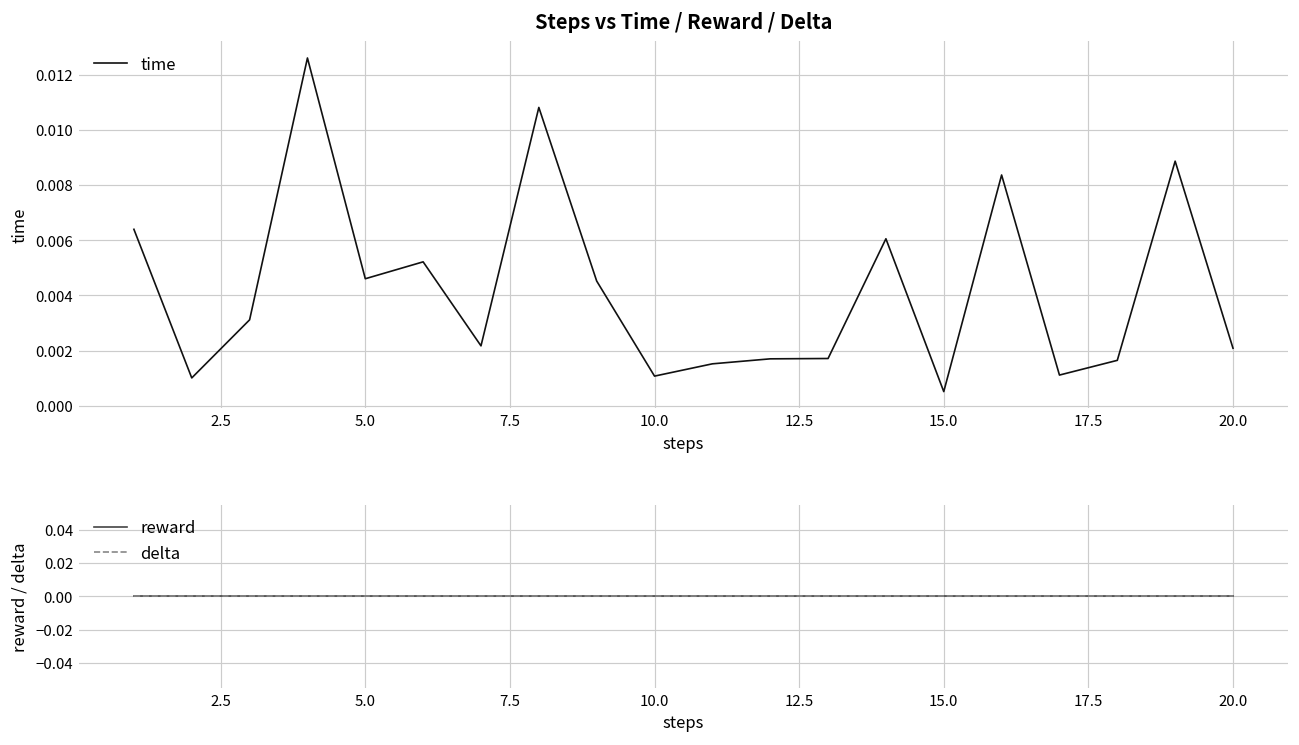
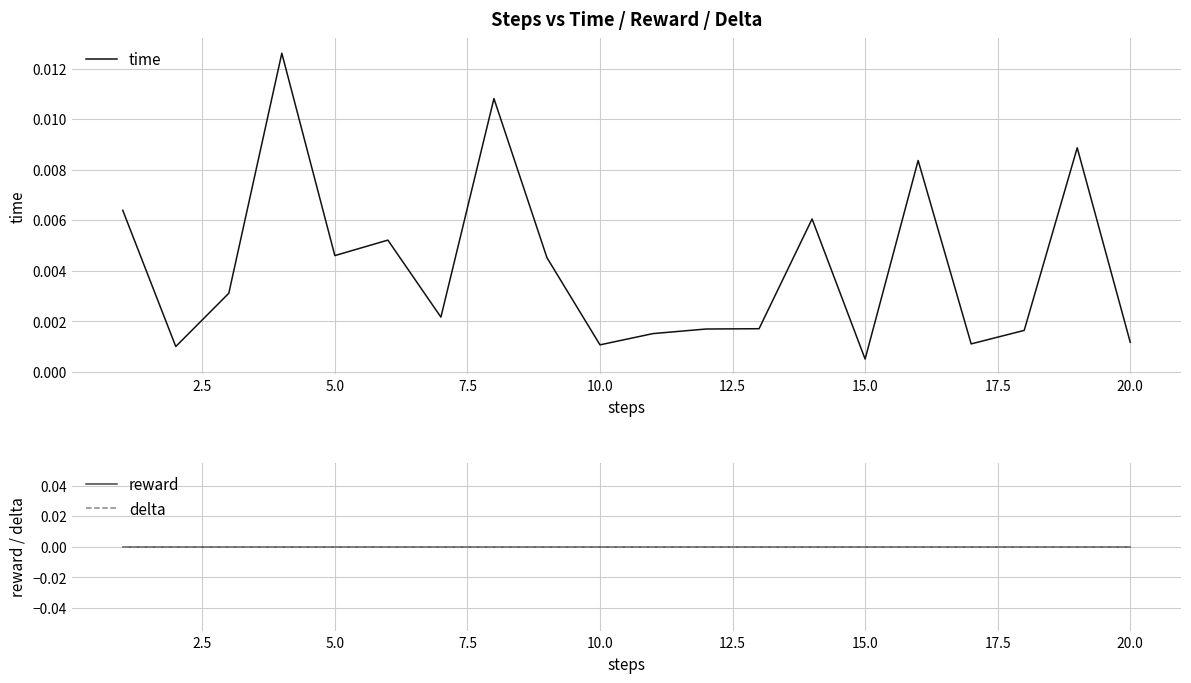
  {
    "Steps vs Time / Reward / Delta": {
      "5.0": 0.0046,
      "10.0": 0.0011,
      "15.0": 0.0005,
-     "20.0": 0.0021
+     "20.0": 0.0012
    }
  }
